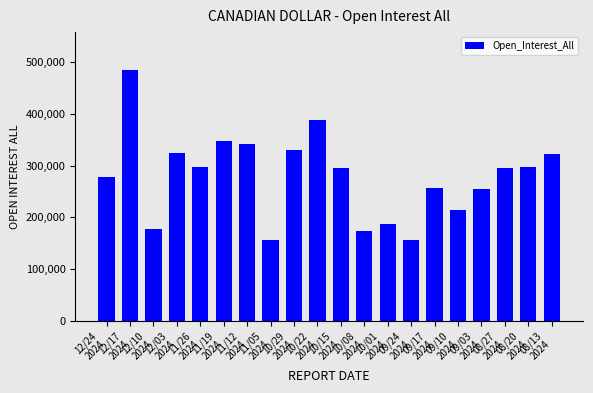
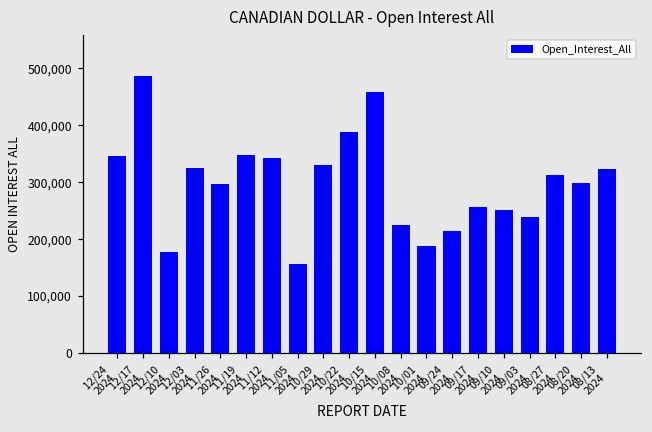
  {
-   "12/24 2024": "280,000",
+   "12/24 2024": "350,000",
    "12/17 2024": "490,000",
    "12/10 2024": "180,000",
    "12/03 2024": "320,000",
    "11/26 2024": "300,000",
    "11/19 2024": "350,000",
    "11/12 2024": "340,000",
    "11/05 2024": "160,000",
    "10/29 2024": "330,000",
    "10/22 2024": "390,000",
-   "10/15 2024": "300,000",
-   "10/08 2024": "170,000",
+   "10/15 2024": "460,000",
+   "10/08 2024": "220,000",
    "10/01 2024": "190,000",
-   "09/24 2024": "160,000",
+   "09/24 2024": "210,000",
    "09/17 2024": "260,000",
-   "09/10 2024": "210,000",
-   "09/03 2024": "260,000",
-   "08/27 2024": "300,000",
+   "09/10 2024": "250,000",
+   "09/03 2024": "240,000",
+   "08/27 2024": "310,000",
    "08/20 2024": "300,000",
    "08/13 2024": "320,000"
  }
